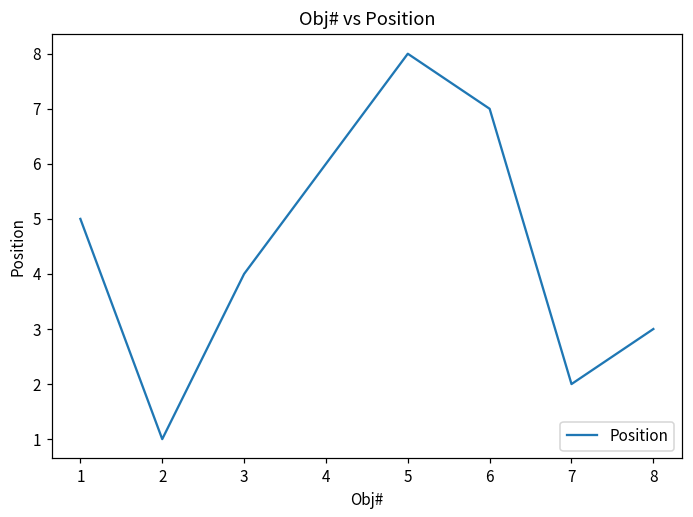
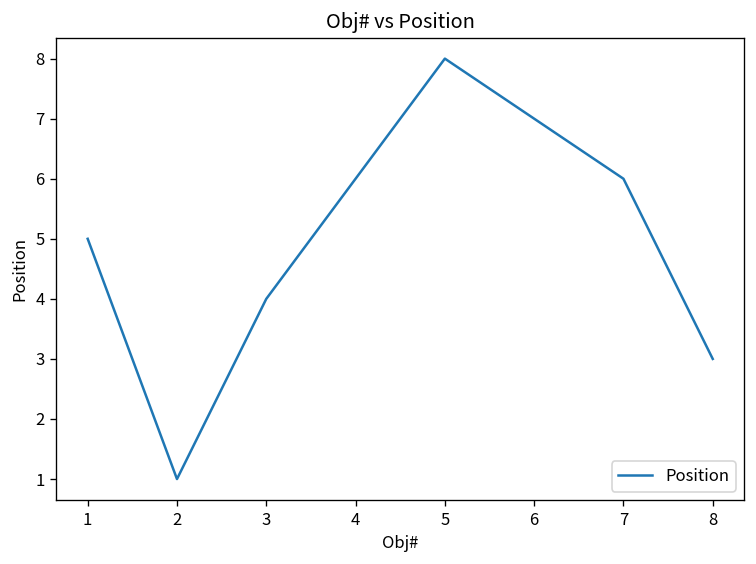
  {
    "1": 5,
    "2": 1,
    "3": 4,
    "4": 6,
    "5": 8,
    "6": 7,
-   "7": 2,
+   "7": 6,
    "8": 3
  }
